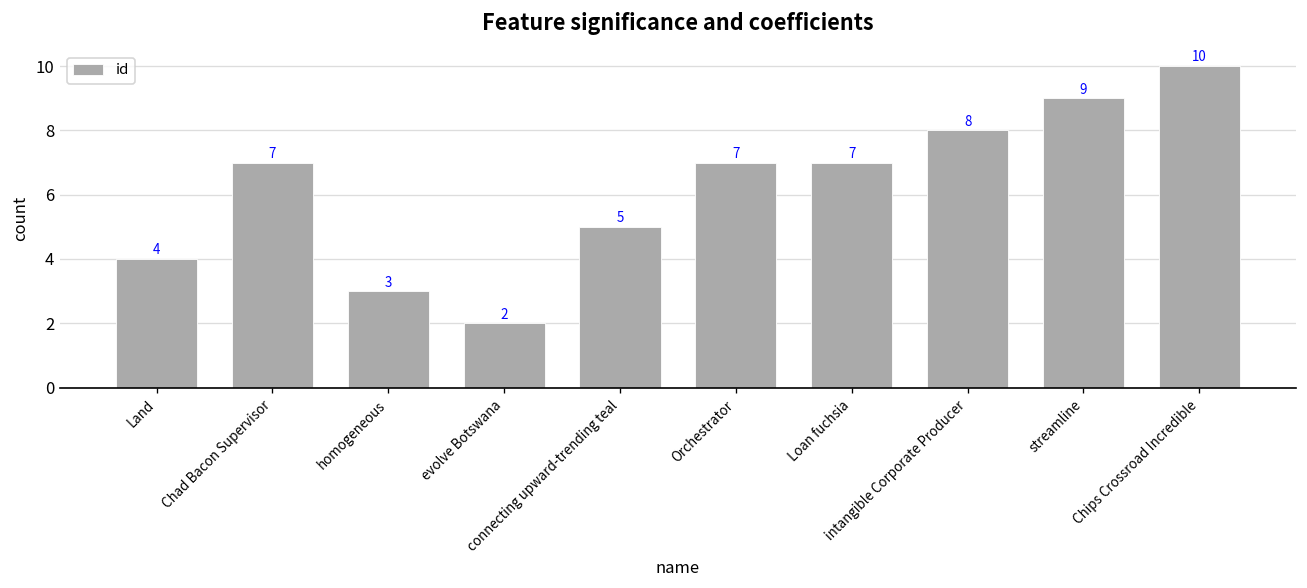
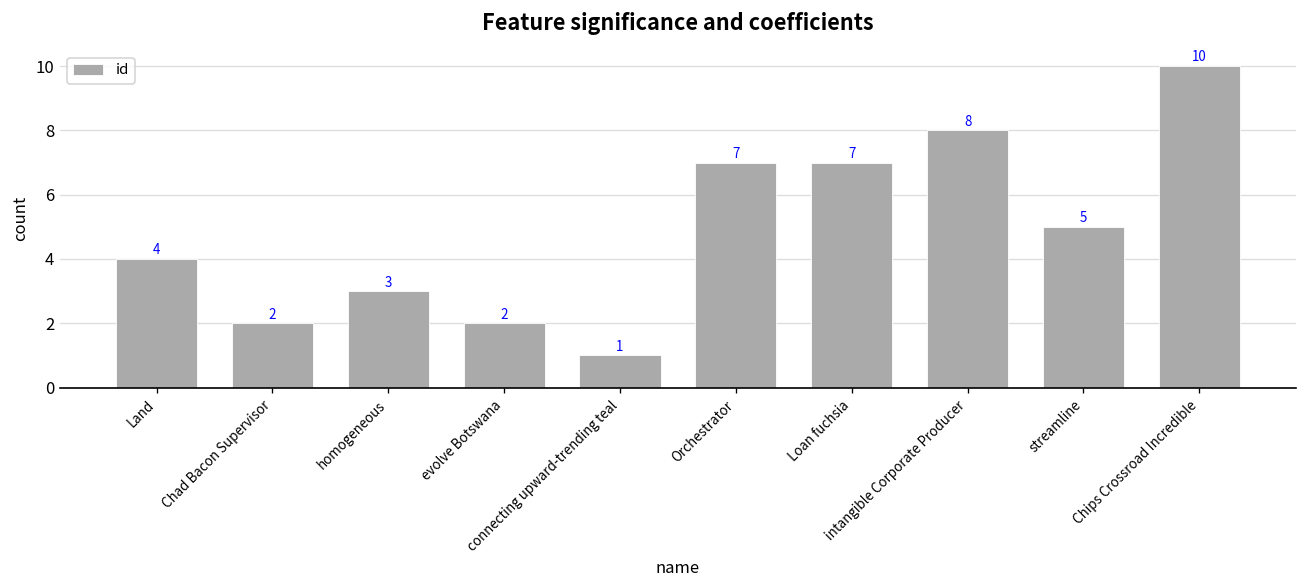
  {
    "Land": 4,
-   "Chad Bacon Supervisor": 7,
+   "Chad Bacon Supervisor": 2,
    "homogeneous": 3,
    "evolve Botswana": 2,
-   "connecting upward-trending teal": 5,
+   "connecting upward-trending teal": 1,
    "Orchestrator": 7,
    "Loan fuchsia": 7,
    "intangible Corporate Producer": 8,
-   "streamline": 9,
+   "streamline": 5,
    "Chips Crossroad Incredible": 10
  }
